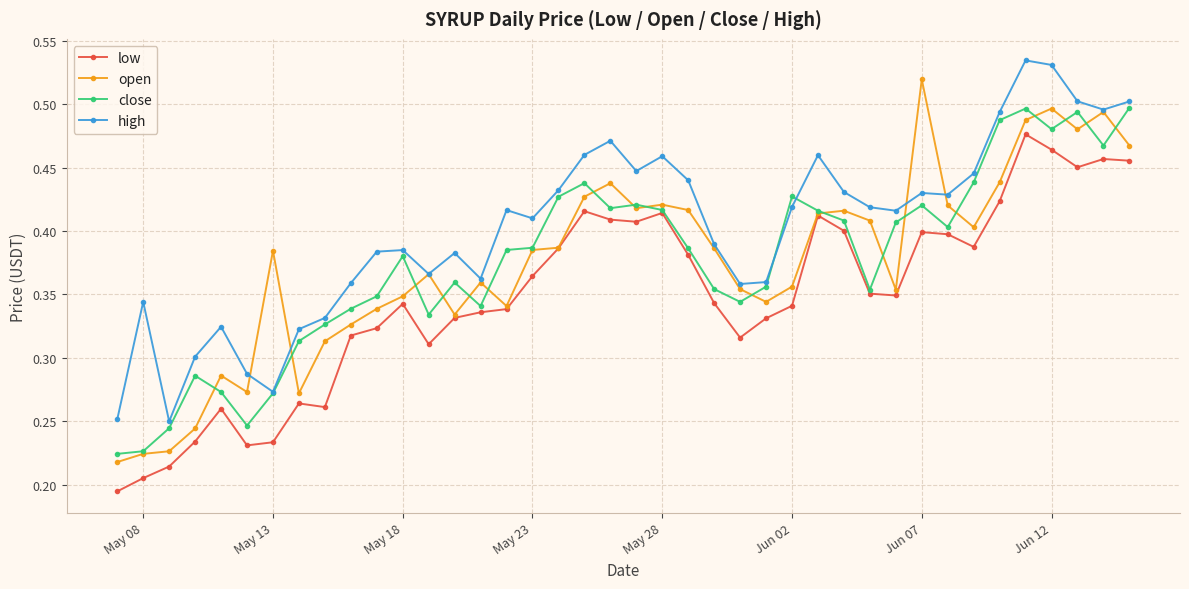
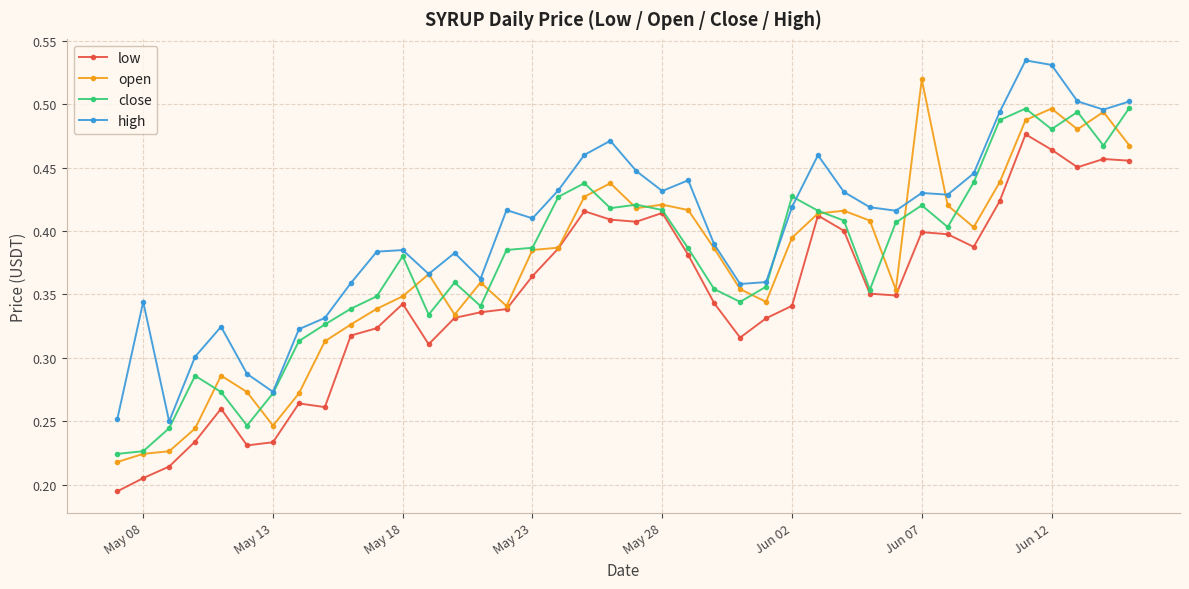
  {
    "low": {
      "May 08": 0.205,
      "May 13": 0.234,
      "May 18": 0.343,
      "May 23": 0.365,
      "May 28": 0.414,
      "Jun 02": 0.341,
      "Jun 07": 0.399,
      "Jun 12": 0.464
    },
    "open": {
      "May 08": 0.224,
-     "May 13": 0.385,
+     "May 13": 0.247,
      "May 18": 0.349,
      "May 28": 0.421,
-     "Jun 02": 0.356,
+     "Jun 02": 0.395,
      "Jun 07": 0.520,
      "Jun 12": 0.497
    },
    "close": {
      "May 08": 0.227,
      "May 18": 0.380,
      "May 28": 0.417,
      "Jun 02": 0.427,
      "Jun 07": 0.420,
      "Jun 12": 0.480
    },
    "high": {
      "May 08": 0.344,
      "May 18": 0.385,
      "May 23": 0.410,
-     "May 28": 0.459,
+     "May 28": 0.432,
      "Jun 02": 0.419,
      "Jun 07": 0.430,
      "Jun 12": 0.531
    }
  }
